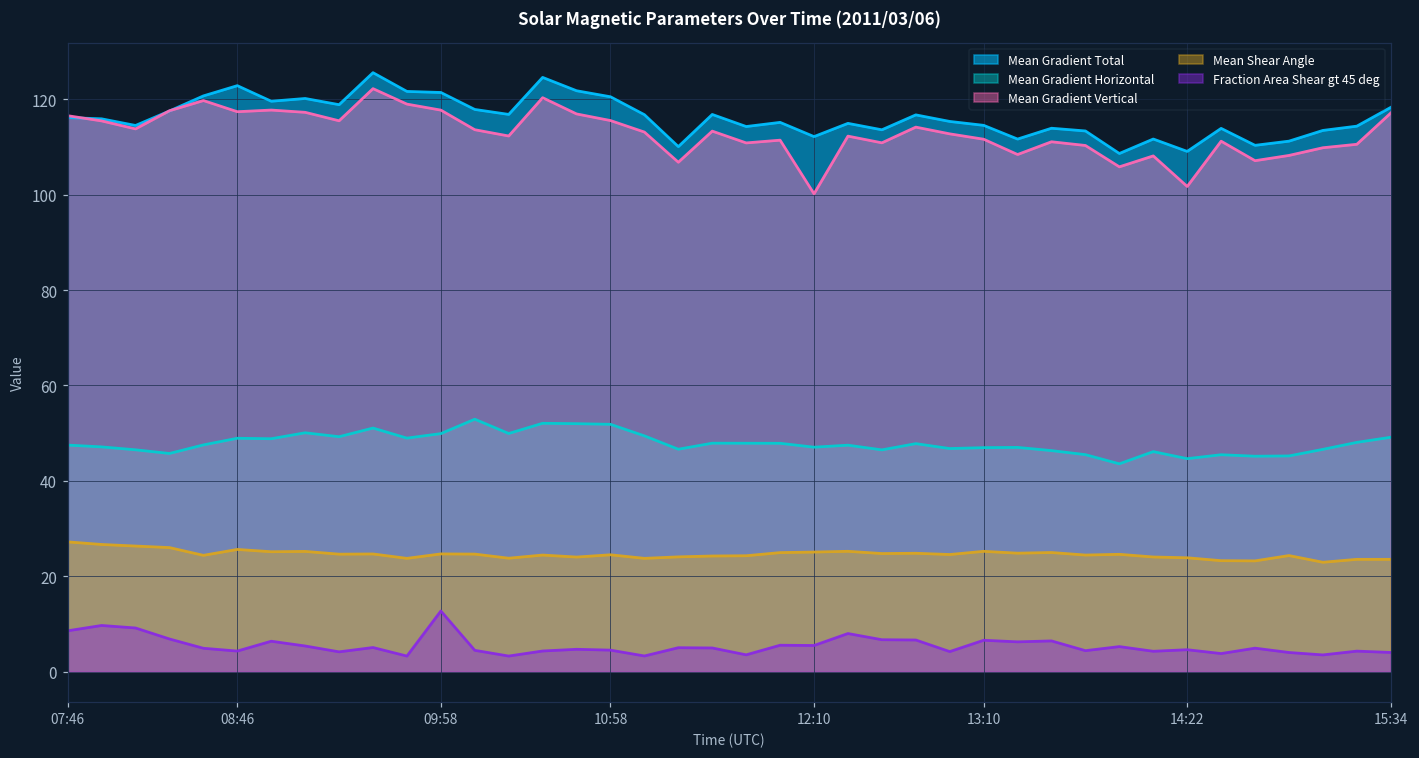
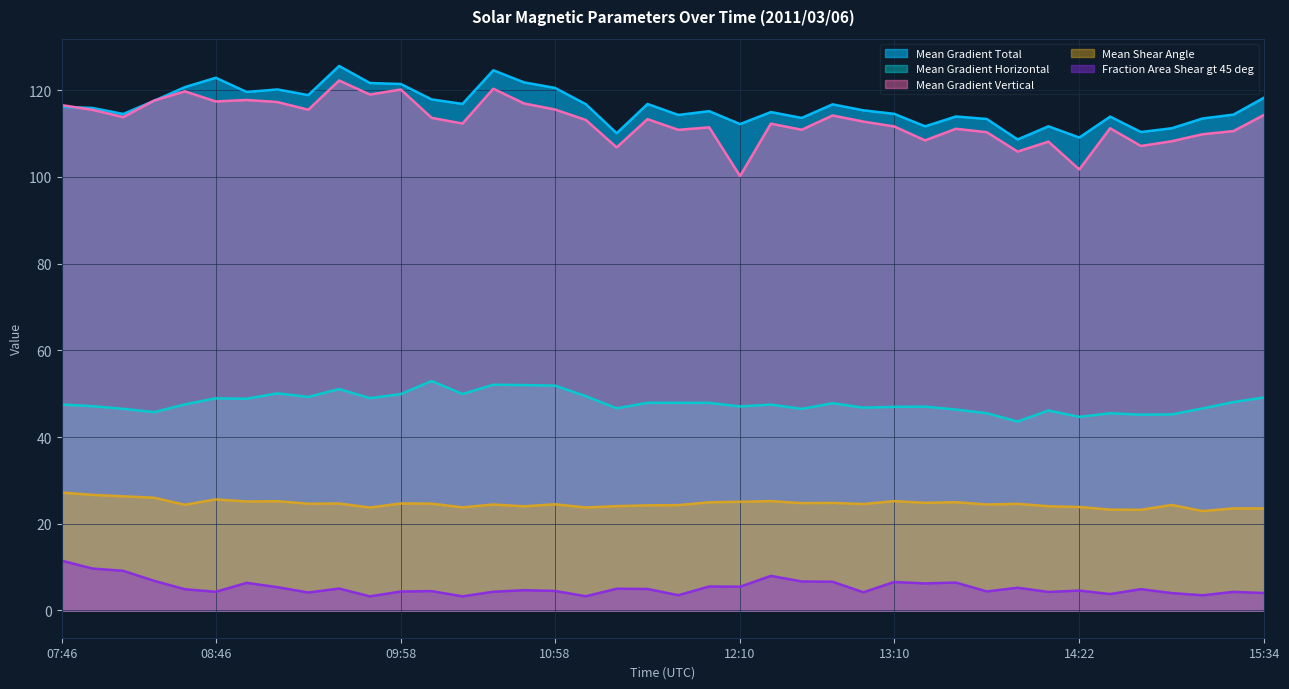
  {
    "Mean Gradient Vertical": {
      "08:46": 117,
-     "09:58": 118,
+     "09:58": 120,
      "10:58": 116,
      "12:10": 100,
      "13:10": 112,
      "14:22": 102,
-     "15:34": 117
+     "15:34": 114
    },
    "Mean Shear Angle": {
      "07:46": 27,
      "08:46": 26,
      "09:58": 25,
      "10:58": 25,
      "12:10": 25,
      "13:10": 25,
      "14:22": 24,
      "15:34": 24
    },
    "Fraction Area Shear gt 45 deg": {
-     "07:46": 9,
+     "07:46": 12,
      "08:46": 4,
-     "09:58": 13,
+     "09:58": 4,
      "10:58": 5,
      "12:10": 5,
      "13:10": 7,
      "14:22": 5,
      "15:34": 4
    }
  }
